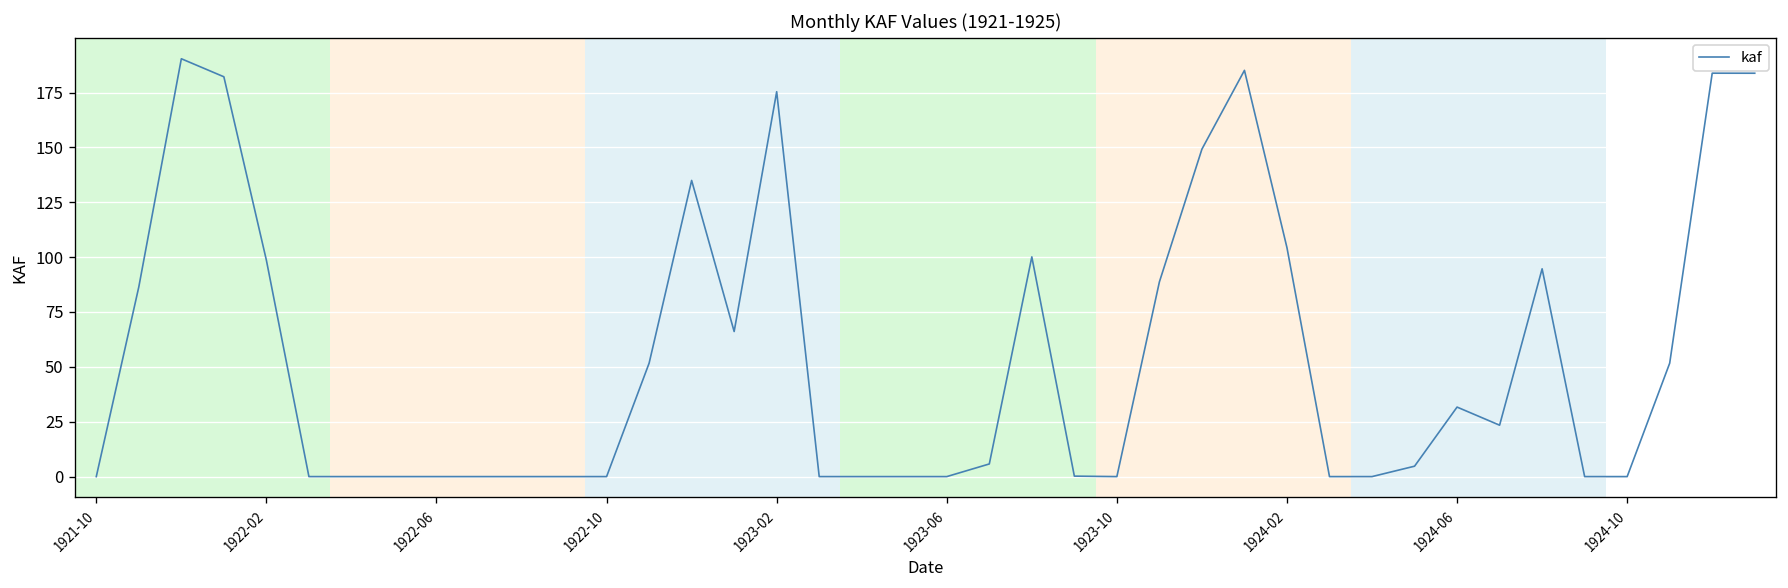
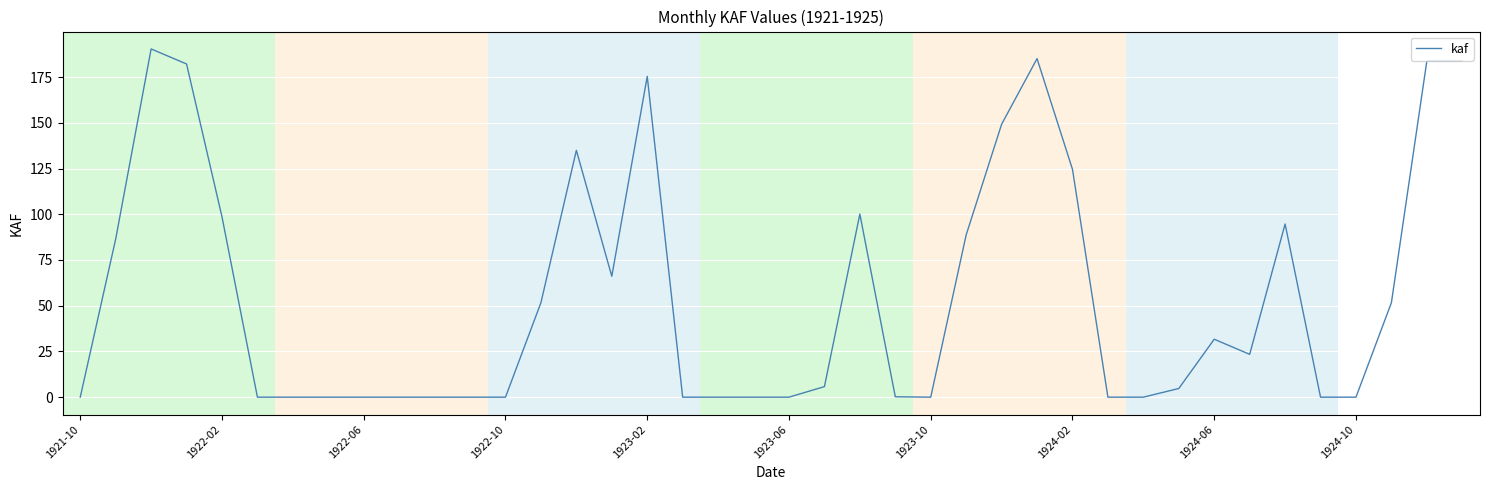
  {
    "1921-10": 0,
    "1922-02": 99,
    "1922-06": 0,
    "1922-10": 0,
    "1923-02": 175,
    "1923-06": 0,
    "1923-10": 0,
-   "1924-02": 104,
+   "1924-02": 125,
    "1924-06": 32,
    "1924-10": 0
  }
